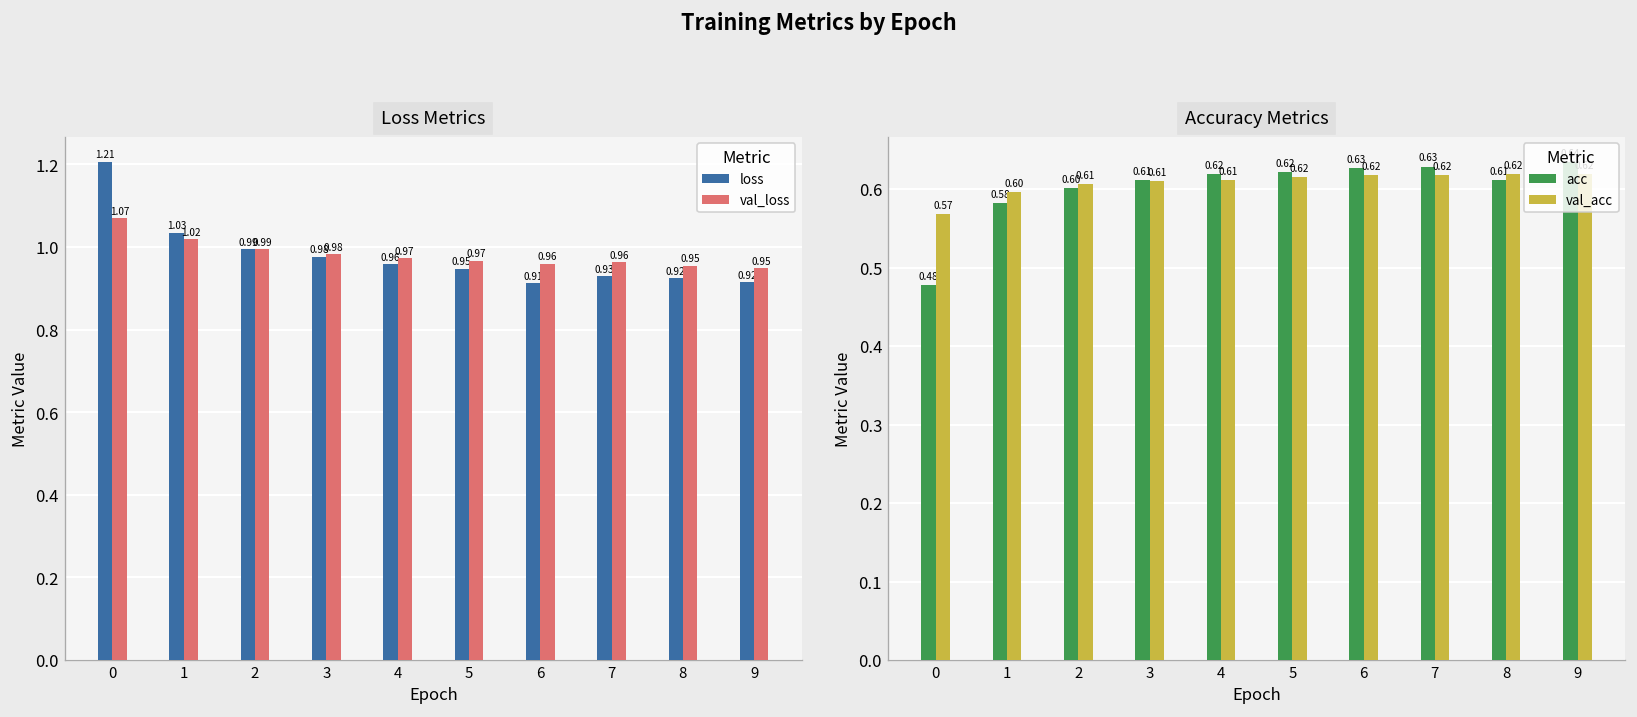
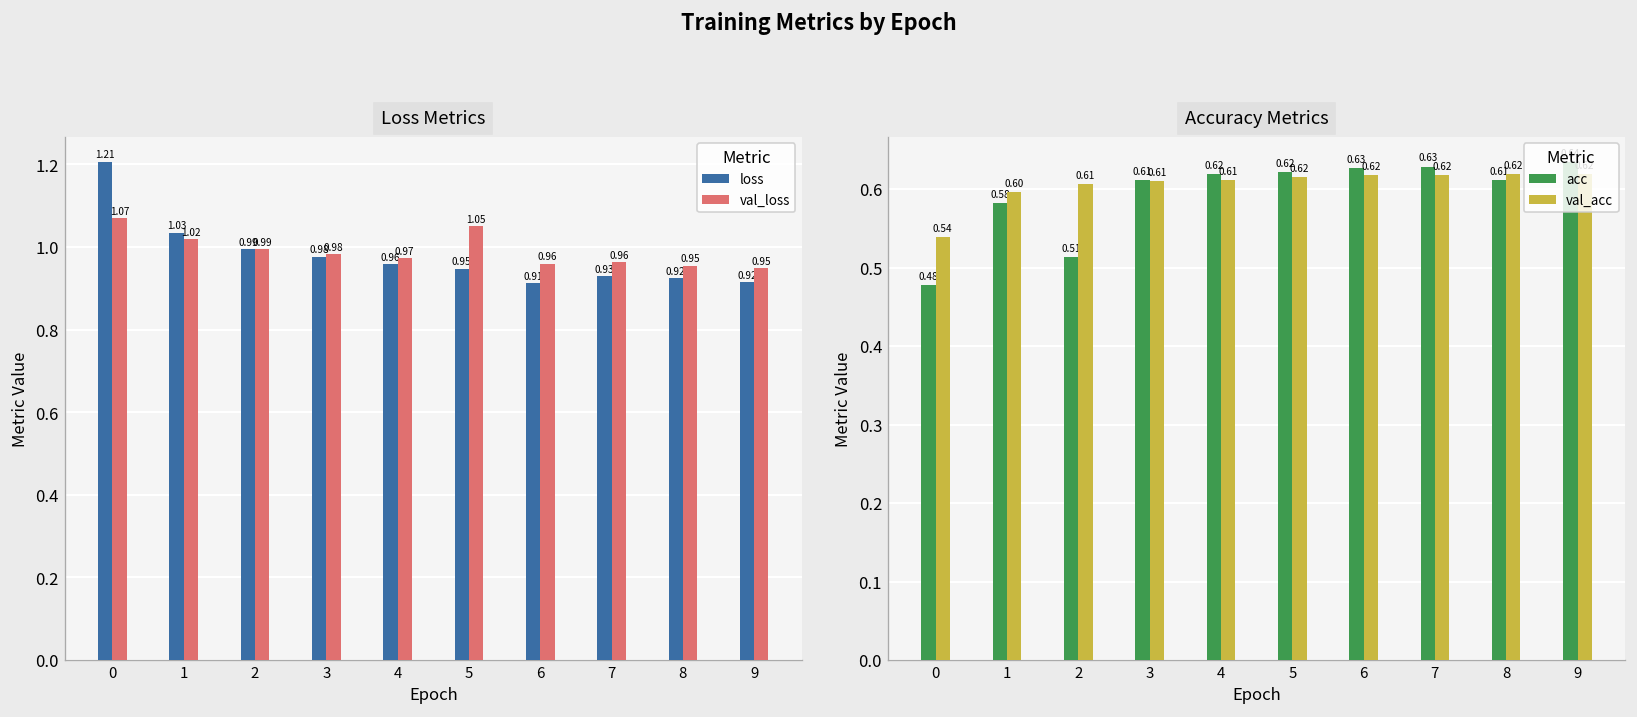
  {
    "Loss Metrics": {
      "loss": {
        "0": 1.21,
        "1": 1.03,
        "4": 0.96,
        "5": 0.95,
        "6": 0.91,
        "7": 0.93,
        "8": 0.92,
        "9": 0.92
      },
      "val_loss": {
        "0": 1.07,
        "1": 1.02,
        "4": 0.97,
-       "5": 0.97,
+       "5": 1.05,
        "6": 0.96,
        "7": 0.96,
        "8": 0.95,
        "9": 0.95
      }
    },
    "Accuracy Metrics": {
      "acc": {
        "0": 0.48,
        "1": 0.58,
-       "2": 0.60,
+       "2": 0.51,
        "4": 0.62,
        "5": 0.62,
        "6": 0.63,
        "7": 0.63,
        "8": 0.61
      },
      "val_acc": {
-       "0": 0.57,
+       "0": 0.54,
        "1": 0.60,
        "2": 0.61,
        "4": 0.61,
        "5": 0.62,
        "6": 0.62,
        "7": 0.62,
        "8": 0.62
      }
    }
  }
